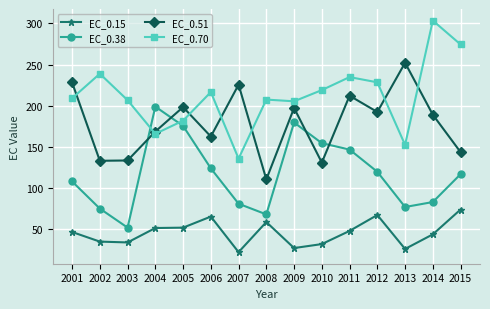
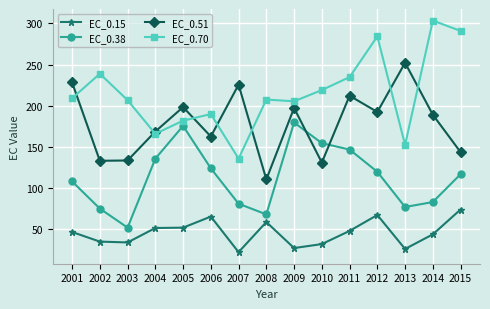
  {
    "EC_0.38": {
      "2001": 110,
      "2002": 70,
      "2003": 50,
-     "2004": 200,
+     "2004": 140,
      "2005": 180,
      "2006": 120,
      "2007": 80,
      "2008": 70,
      "2009": 180,
      "2010": 150,
      "2011": 150,
      "2012": 120,
      "2013": 80,
      "2014": 80,
      "2015": 120
    },
    "EC_0.70": {
      "2001": 210,
      "2002": 240,
      "2003": 210,
      "2005": 180,
-     "2006": 220,
+     "2006": 190,
      "2007": 140,
      "2008": 210,
      "2009": 210,
      "2010": 220,
      "2011": 230,
-     "2012": 230,
+     "2012": 280,
      "2013": 150,
      "2014": 300,
-     "2015": 270
+     "2015": 290
    }
  }
